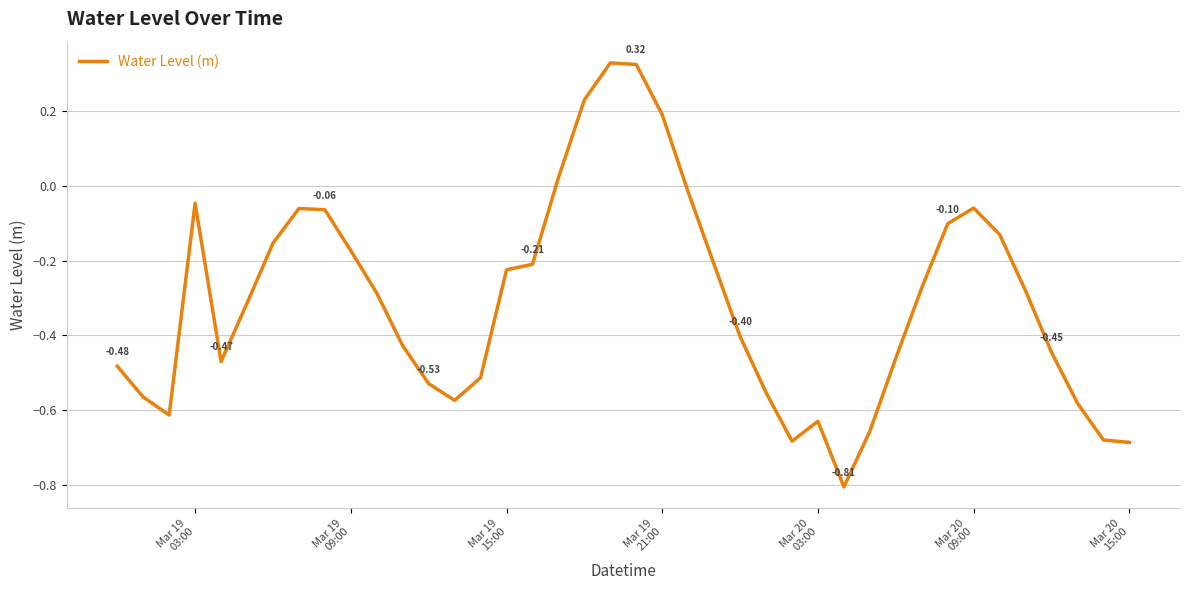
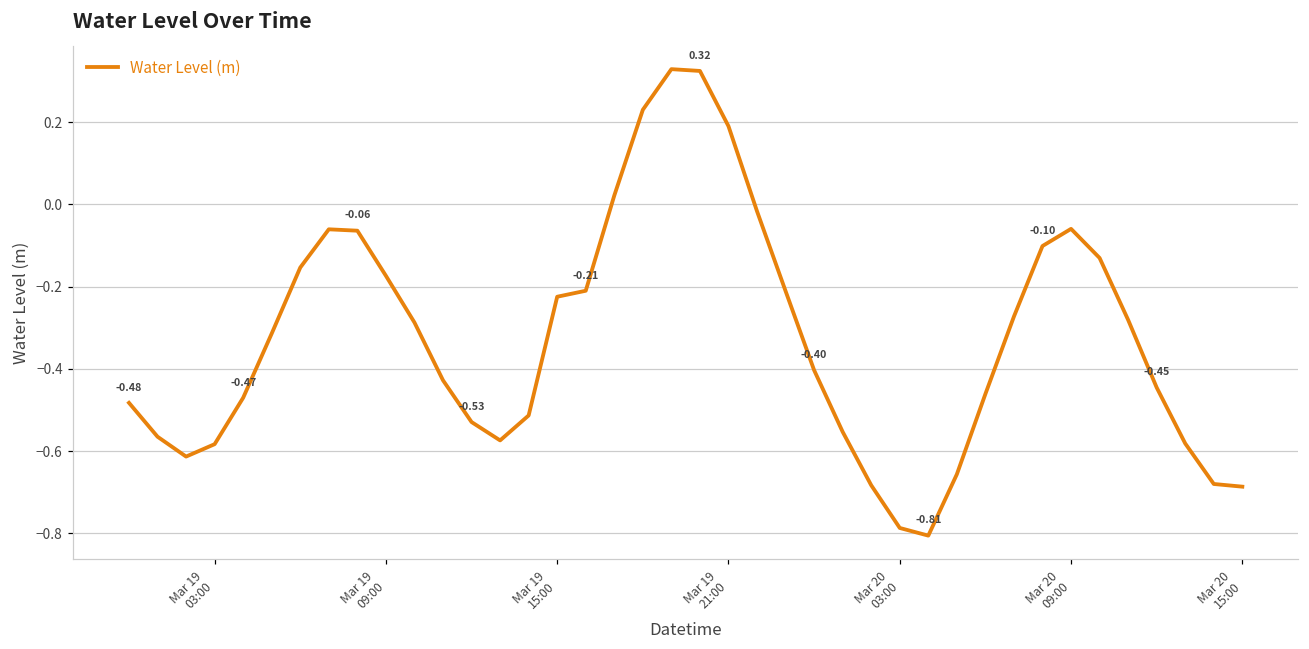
  {
-   "Mar 19 03:00": -0.05,
+   "Mar 19 03:00": -0.58,
    "Mar 19 09:00": -0.17,
    "Mar 19 15:00": -0.22,
    "Mar 19 21:00": 0.19,
-   "Mar 20 03:00": -0.63,
+   "Mar 20 03:00": -0.79,
    "Mar 20 09:00": -0.06,
    "Mar 20 15:00": -0.69
  }
